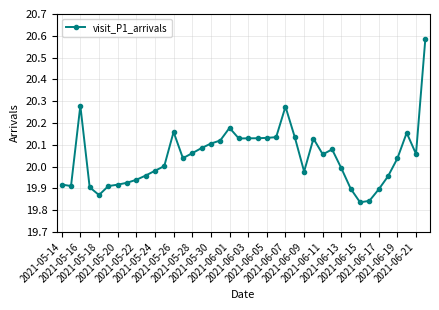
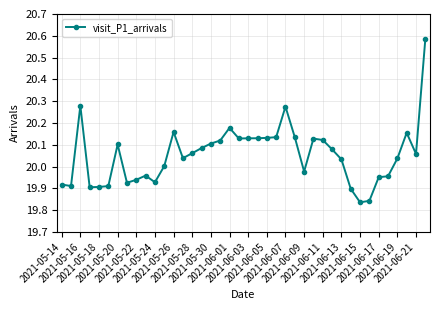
  {
    "2021-05-14": 19.92,
    "2021-05-16": 20.28,
-   "2021-05-18": 19.87,
-   "2021-05-20": 19.92,
+   "2021-05-18": 19.91,
+   "2021-05-20": 20.10,
    "2021-05-22": 19.94,
-   "2021-05-24": 19.98,
+   "2021-05-24": 19.93,
    "2021-05-26": 20.16,
    "2021-05-28": 20.06,
    "2021-05-30": 20.11,
    "2021-06-01": 20.18,
    "2021-06-03": 20.13,
    "2021-06-05": 20.13,
    "2021-06-07": 20.27,
    "2021-06-09": 19.98,
-   "2021-06-11": 20.06,
-   "2021-06-13": 19.99,
+   "2021-06-11": 20.12,
+   "2021-06-13": 20.03,
    "2021-06-15": 19.84,
-   "2021-06-17": 19.90,
+   "2021-06-17": 19.95,
    "2021-06-19": 20.04,
    "2021-06-21": 20.06
  }
